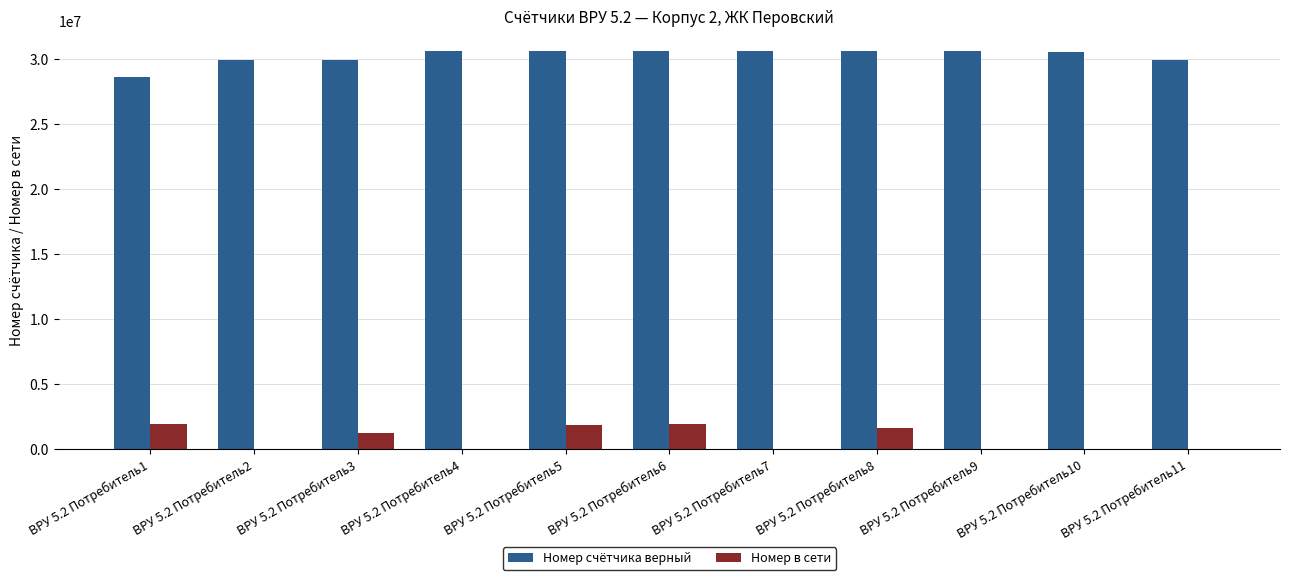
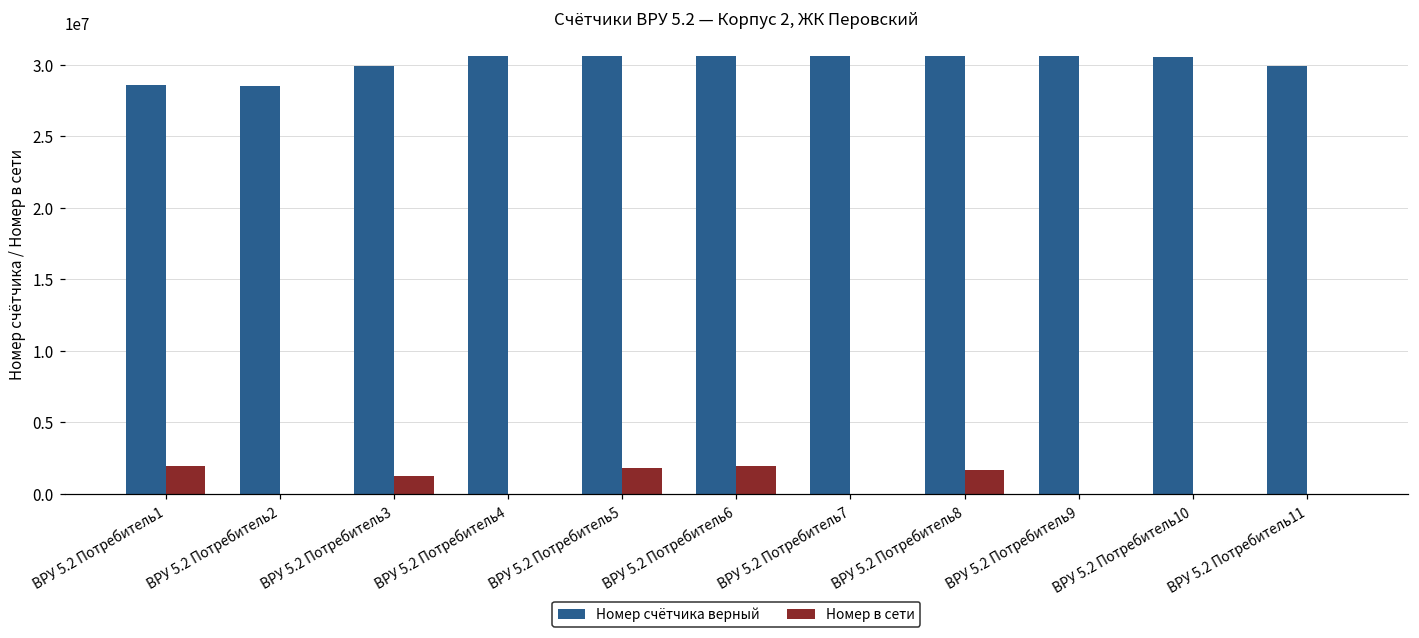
  {
    "Номер счётчика верный": {
      "ВРУ 5.2 Потребитель1": 28600000,
-     "ВРУ 5.2 Потребитель2": 29900000,
+     "ВРУ 5.2 Потребитель2": 28500000,
      "ВРУ 5.2 Потребитель3": 29900000,
      "ВРУ 5.2 Потребитель4": 30600000,
      "ВРУ 5.2 Потребитель5": 30600000,
      "ВРУ 5.2 Потребитель6": 30600000,
      "ВРУ 5.2 Потребитель7": 30600000,
      "ВРУ 5.2 Потребитель8": 30600000,
      "ВРУ 5.2 Потребитель9": 30600000,
      "ВРУ 5.2 Потребитель10": 30500000,
      "ВРУ 5.2 Потребитель11": 29900000
    },
    "Номер в сети": {
      "ВРУ 5.2 Потребитель1": 1900000,
      "ВРУ 5.2 Потребитель3": 1200000,
      "ВРУ 5.2 Потребитель5": 1800000,
      "ВРУ 5.2 Потребитель6": 1900000,
      "ВРУ 5.2 Потребитель8": 1600000
    }
  }
